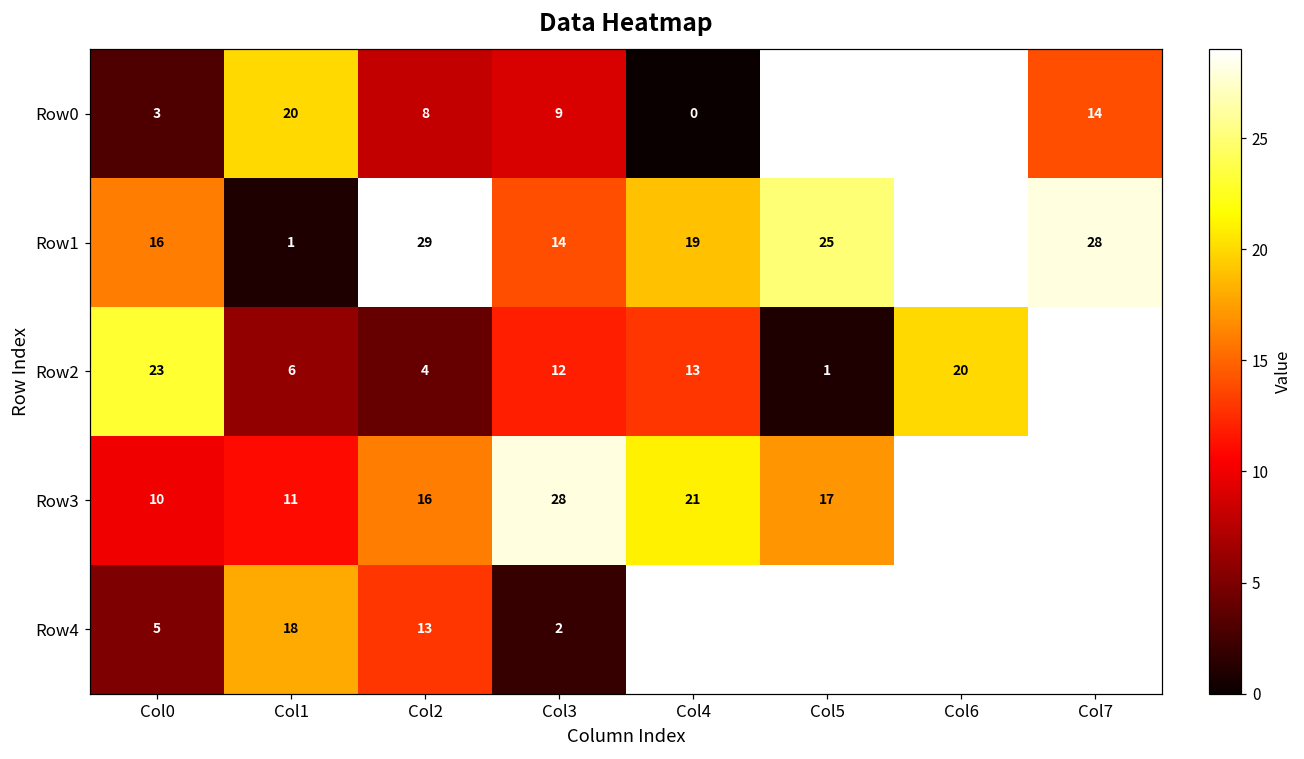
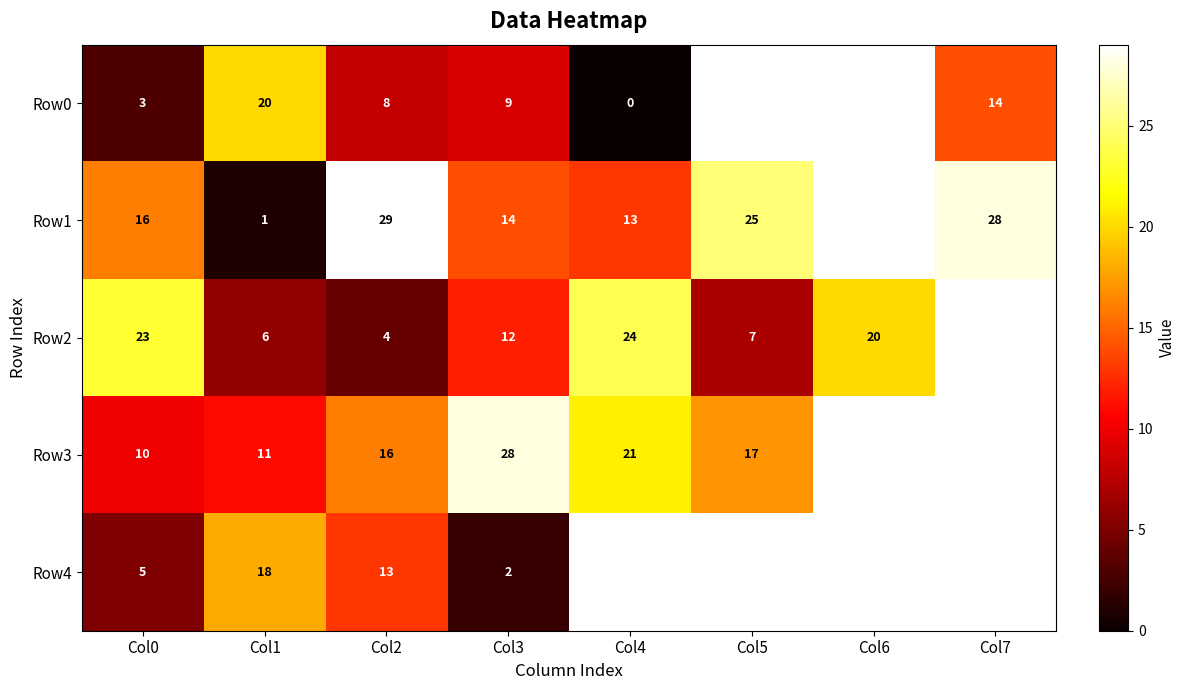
  {
    "Row0": {
      "Col0": 3,
      "Col1": 20,
      "Col2": 8,
      "Col3": 9,
      "Col4": 0,
      "Col7": 14
    },
    "Row1": {
      "Col0": 16,
      "Col1": 1,
      "Col2": 29,
      "Col3": 14,
-     "Col4": 19,
+     "Col4": 13,
      "Col5": 25,
      "Col7": 28
    },
    "Row2": {
      "Col0": 23,
      "Col1": 6,
      "Col2": 4,
      "Col3": 12,
-     "Col4": 13,
-     "Col5": 1,
+     "Col4": 24,
+     "Col5": 7,
      "Col6": 20
    },
    "Row3": {
      "Col0": 10,
      "Col1": 11,
      "Col2": 16,
      "Col3": 28,
      "Col4": 21,
      "Col5": 17
    },
    "Row4": {
      "Col0": 5,
      "Col1": 18,
      "Col2": 13,
      "Col3": 2
    }
  }
